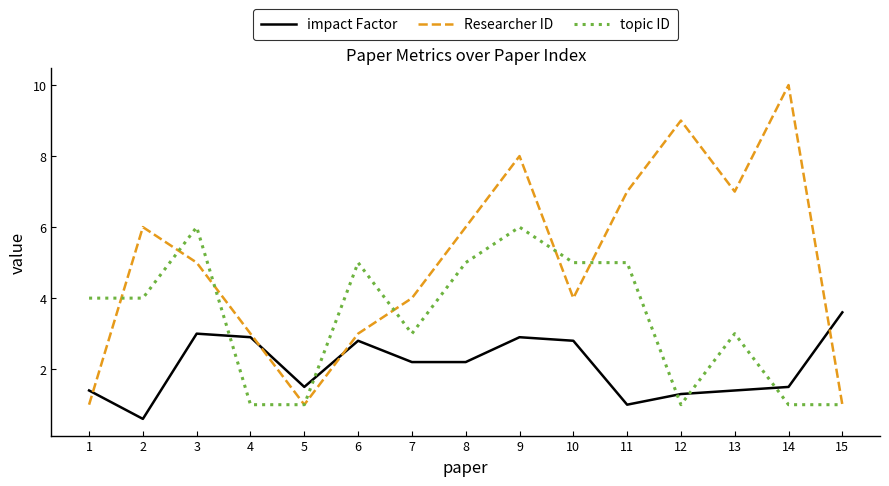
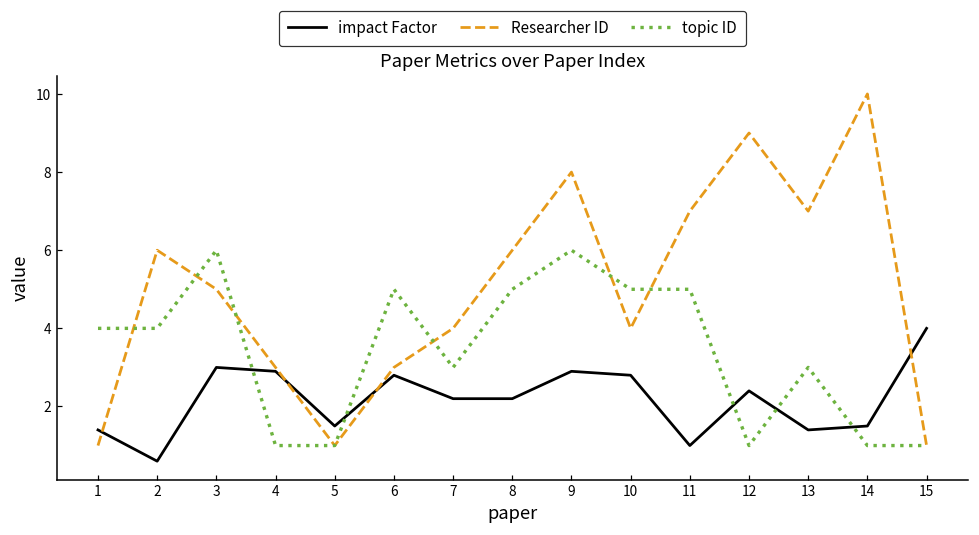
  {
    "impact Factor": {
      "1": 1.4,
      "2": 0.6,
      "3": 3.0,
      "4": 2.9,
      "5": 1.5,
      "6": 2.8,
      "7": 2.2,
      "8": 2.2,
      "9": 2.9,
      "10": 2.8,
      "11": 1.0,
-     "12": 1.3,
+     "12": 2.4,
      "13": 1.4,
      "14": 1.5,
-     "15": 3.6
+     "15": 4.0
    },
    "Researcher ID": {
      "1": 1.0,
      "2": 6.0,
      "3": 5.0,
      "4": 3.0,
      "6": 3.0,
      "7": 4.0,
      "8": 6.0,
      "9": 8.0,
      "10": 4.0,
      "11": 7.0,
      "12": 9.0,
      "13": 7.0,
      "14": 10.0
    },
    "topic ID": {
      "1": 4.0,
      "2": 4.0,
      "3": 6.0,
      "4": 1.0,
      "6": 5.0,
      "7": 3.0,
      "8": 5.0,
      "9": 6.0,
      "10": 5.0,
      "11": 5.0,
      "12": 1.0,
      "13": 3.0,
      "14": 1.0
    }
  }
